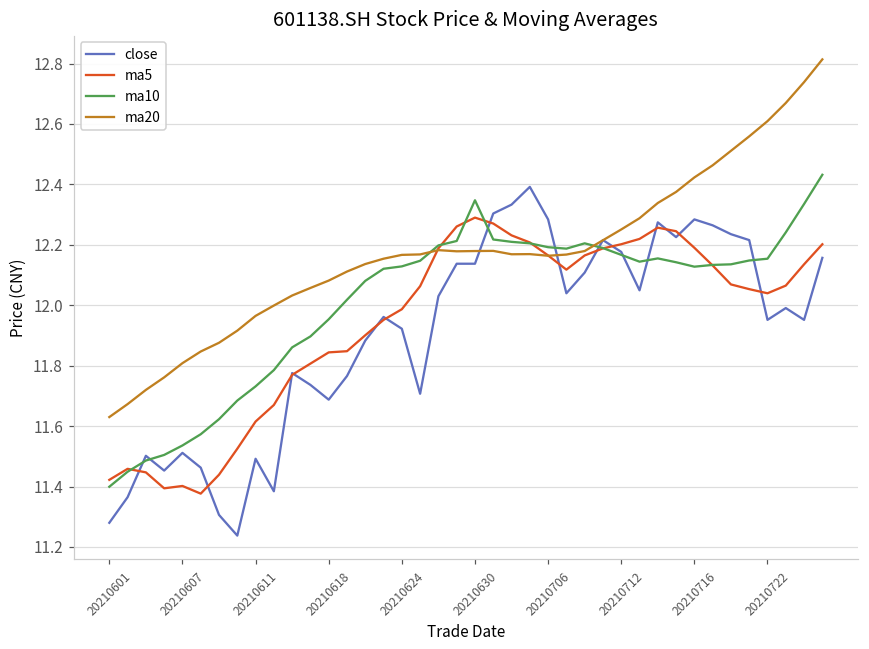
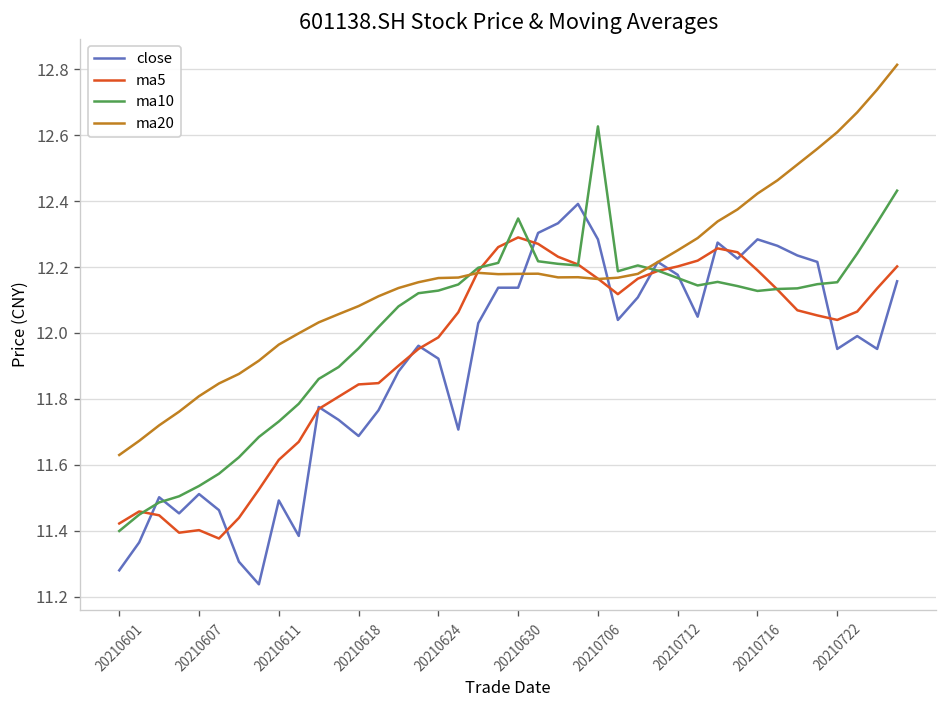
  {
    "close": {
      "20210601": 11.28,
      "20210607": 11.51,
      "20210611": 11.49,
      "20210618": 11.69,
      "20210624": 11.92,
      "20210630": 12.14,
      "20210706": 12.28,
      "20210712": 12.18,
      "20210716": 12.28,
      "20210722": 11.95
    },
    "ma10": {
      "20210601": 11.40,
      "20210607": 11.54,
      "20210611": 11.73,
      "20210618": 11.95,
      "20210624": 12.13,
      "20210630": 12.35,
-     "20210706": 12.19,
+     "20210706": 12.63,
      "20210712": 12.17,
      "20210716": 12.13,
      "20210722": 12.15
    }
  }
